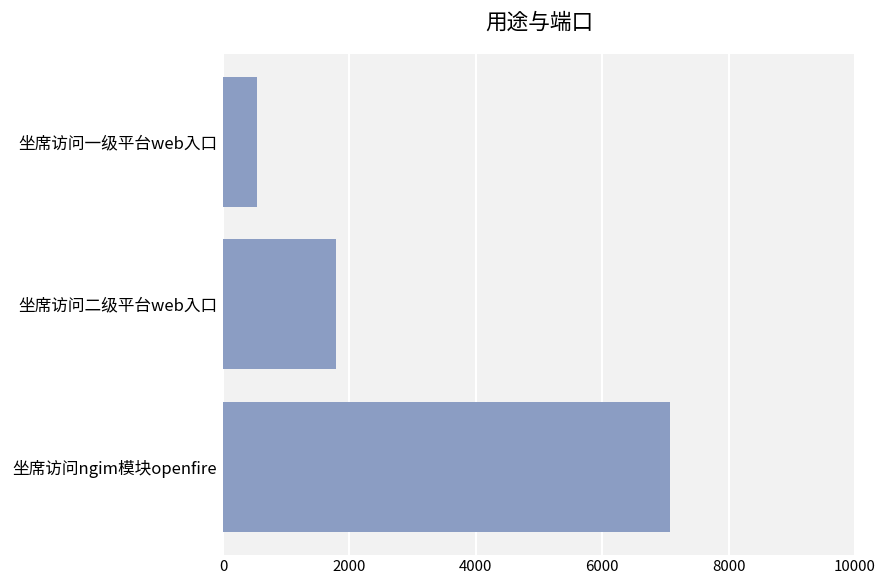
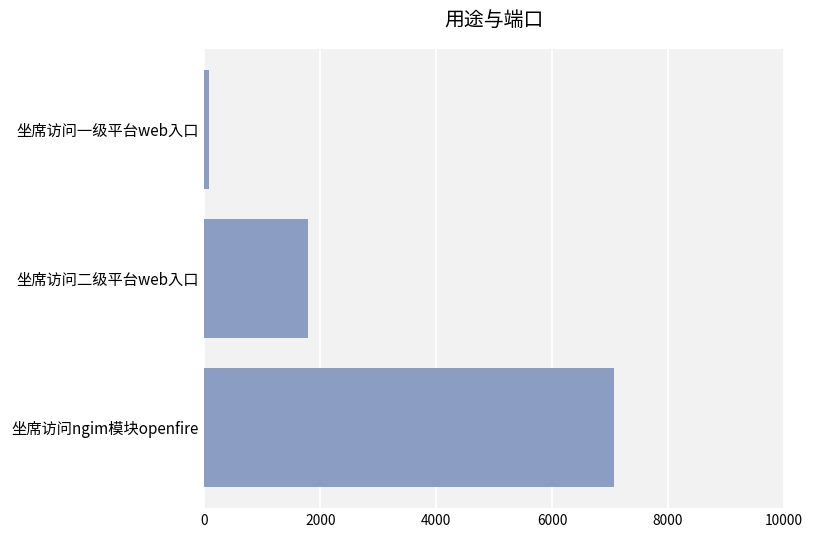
  {
-   "坐席访问一级平台web入口": 500,
+   "坐席访问一级平台web入口": 100,
    "坐席访问二级平台web入口": 1800,
    "坐席访问ngim模块openfire": 7100
  }
